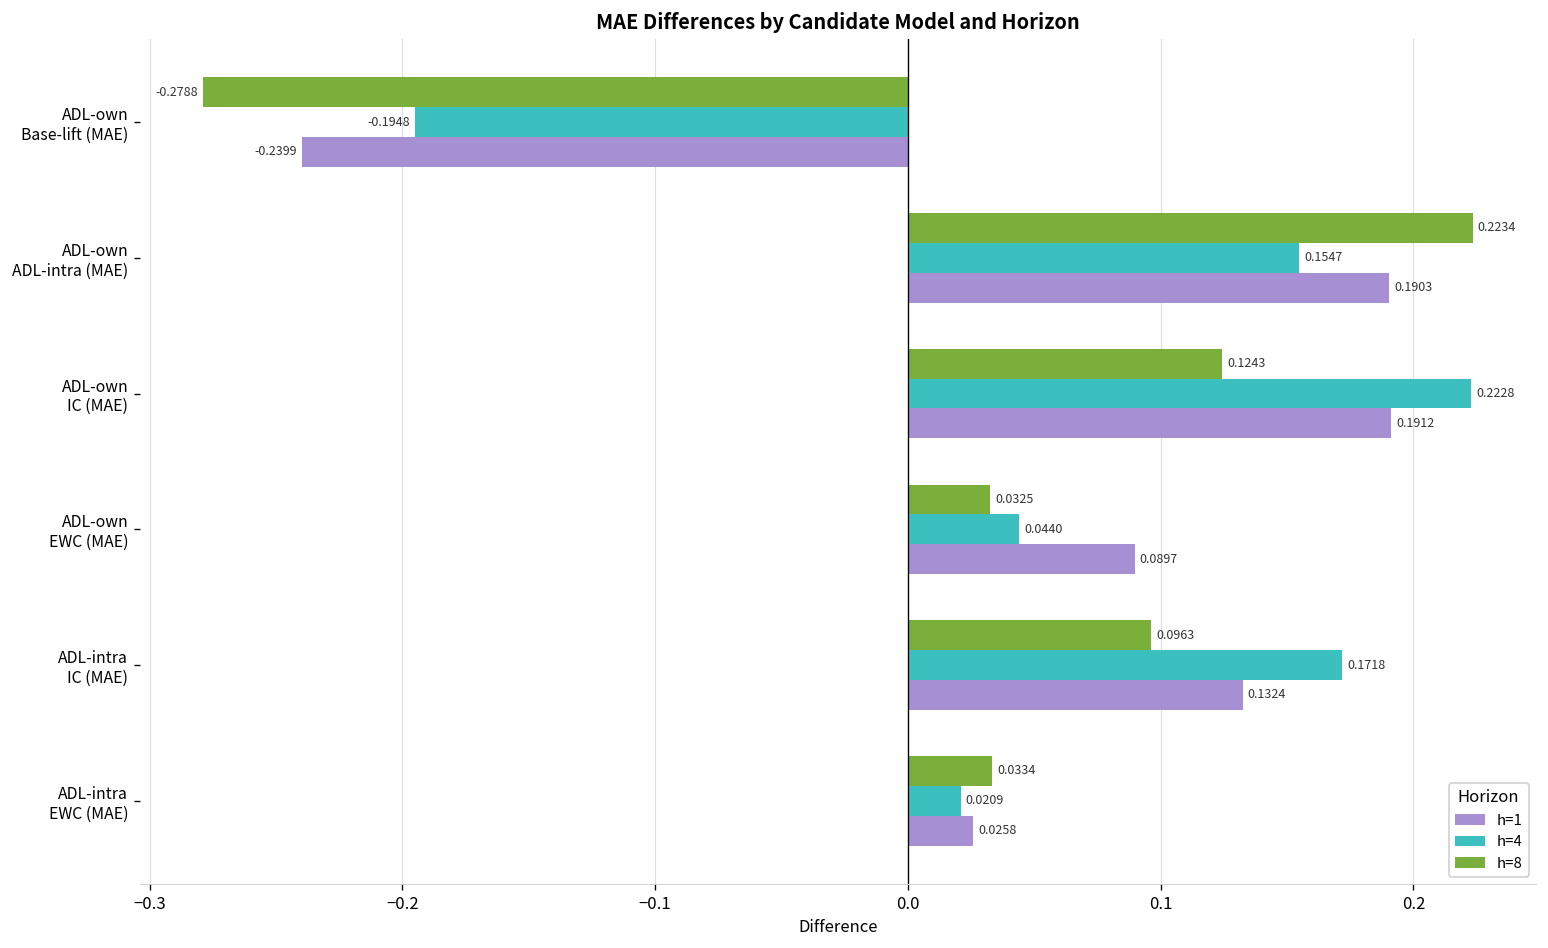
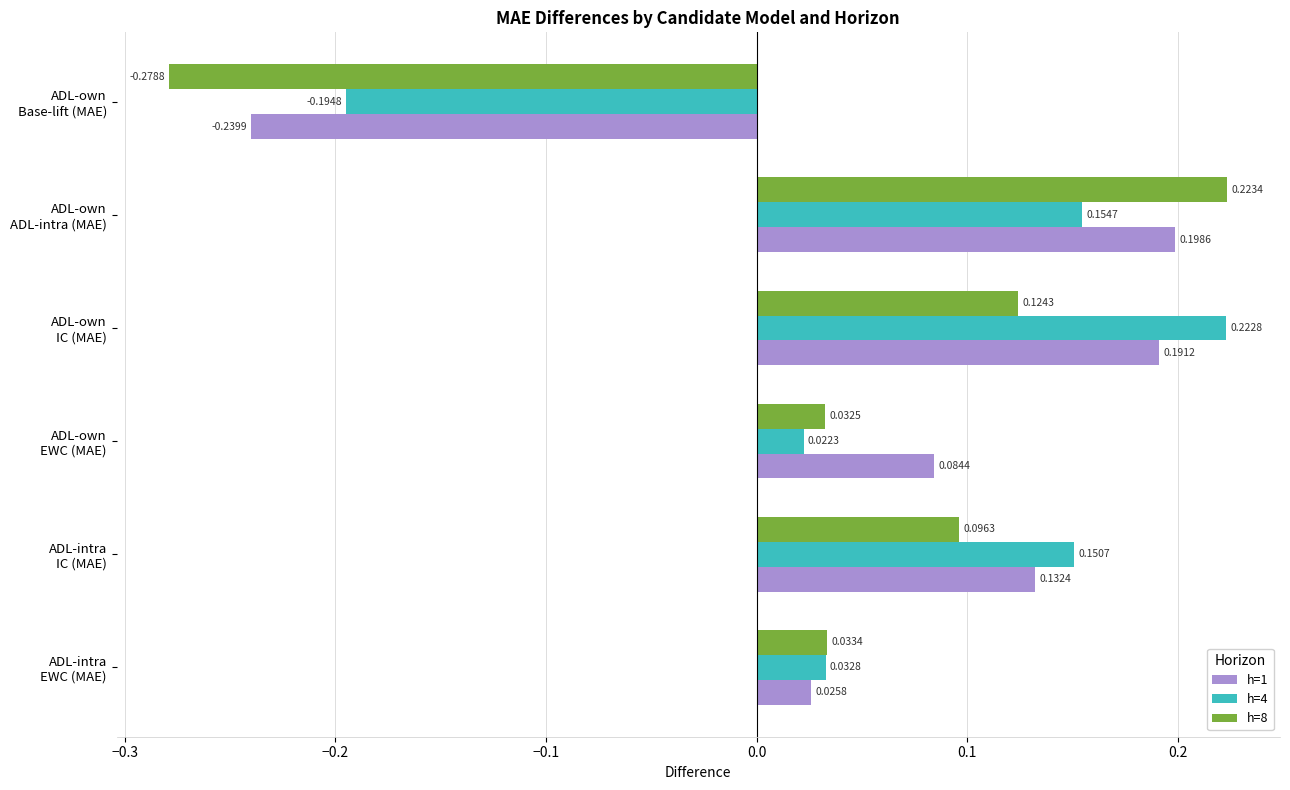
  {
    "h=1": {
      "ADL-own Base-lift (MAE)": -0.2399,
-     "ADL-own ADL-intra (MAE)": 0.1903,
+     "ADL-own ADL-intra (MAE)": 0.1986,
      "ADL-own IC (MAE)": 0.1912,
-     "ADL-own EWC (MAE)": 0.0897,
+     "ADL-own EWC (MAE)": 0.0844,
      "ADL-intra IC (MAE)": 0.1324,
      "ADL-intra EWC (MAE)": 0.0258
    },
    "h=4": {
      "ADL-own Base-lift (MAE)": -0.1948,
      "ADL-own ADL-intra (MAE)": 0.1547,
      "ADL-own IC (MAE)": 0.2228,
-     "ADL-own EWC (MAE)": 0.0440,
-     "ADL-intra IC (MAE)": 0.1718,
-     "ADL-intra EWC (MAE)": 0.0209
+     "ADL-own EWC (MAE)": 0.0223,
+     "ADL-intra IC (MAE)": 0.1507,
+     "ADL-intra EWC (MAE)": 0.0328
    },
    "h=8": {
      "ADL-own Base-lift (MAE)": -0.2788,
      "ADL-own ADL-intra (MAE)": 0.2234,
      "ADL-own IC (MAE)": 0.1243,
      "ADL-own EWC (MAE)": 0.0325,
      "ADL-intra IC (MAE)": 0.0963,
      "ADL-intra EWC (MAE)": 0.0334
    }
  }
